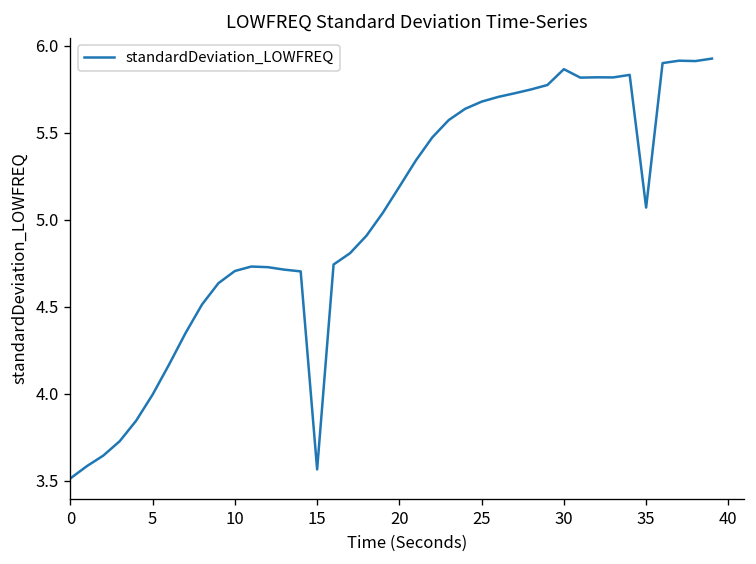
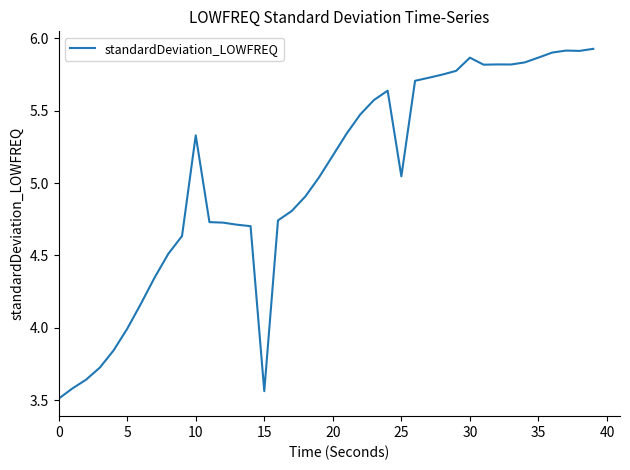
  {
    "0": 3.51,
    "5": 3.99,
-   "10": 4.70,
+   "10": 5.33,
    "15": 3.56,
    "20": 5.19,
-   "25": 5.68,
+   "25": 5.05,
    "30": 5.86,
-   "35": 5.07
+   "35": 5.87
  }
